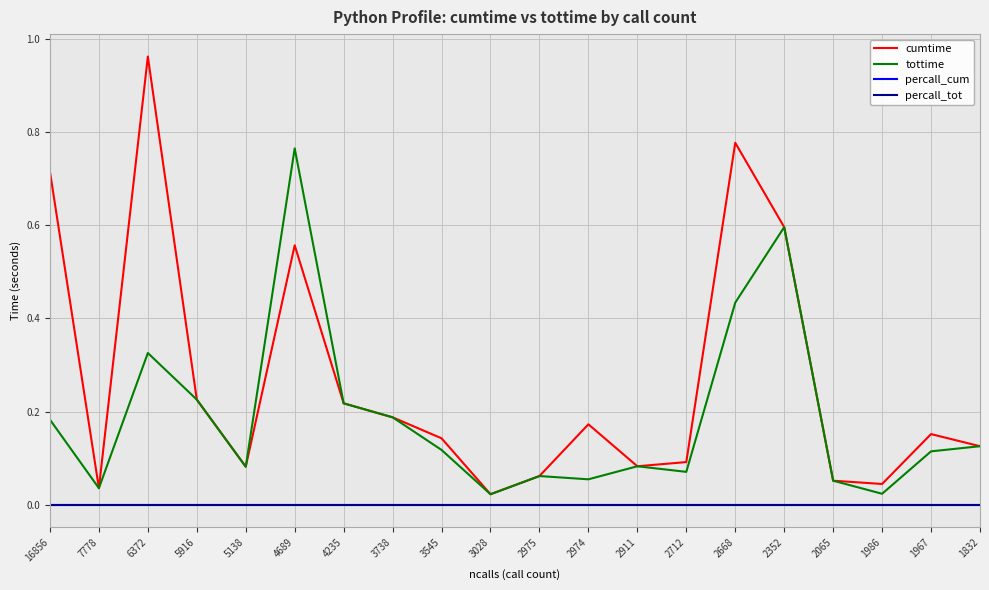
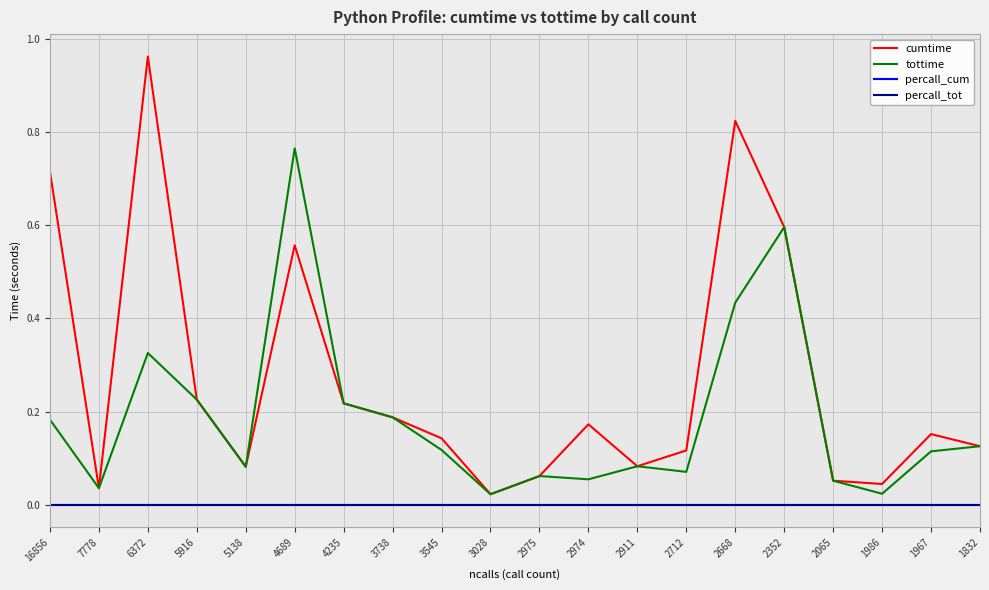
  {
    "cumtime": {
      "16856": 0.72,
      "6372": 0.96,
      "4689": 0.56,
      "3545": 0.14,
      "2974": 0.17,
-     "2712": 0.09,
-     "2668": 0.78,
+     "2712": 0.12,
+     "2668": 0.82,
      "1986": 0.05,
      "1967": 0.15
    },
    "tottime": {
      "16856": 0.18,
      "6372": 0.33,
      "4689": 0.77,
      "3545": 0.12,
      "2974": 0.06,
      "2712": 0.07,
      "2668": 0.43,
      "1986": 0.02,
      "1967": 0.12
    },
    "percall_tot": {
      "16856": 0.00,
      "7778": 0.00,
      "6372": 0.00,
      "5916": 0.00,
      "5138": 0.00,
      "4689": 0.00,
      "4235": 0.00,
      "3738": 0.00,
      "3545": 0.00,
      "3028": 0.00,
      "2975": 0.00,
      "2974": 0.00,
      "2911": 0.00,
      "2712": 0.00,
      "2668": 0.00,
      "2352": 0.00,
      "2065": 0.00,
      "1986": 0.00,
      "1967": 0.00,
      "1832": 0.00
    }
  }
